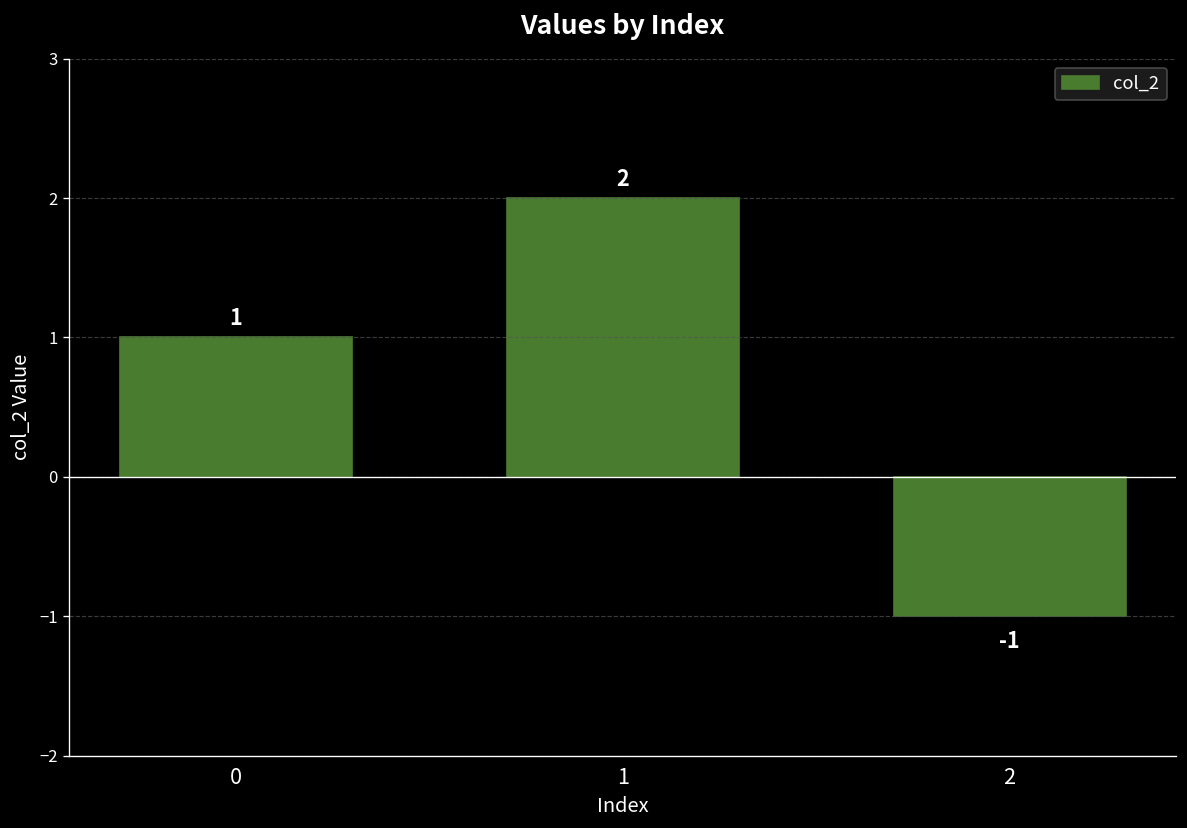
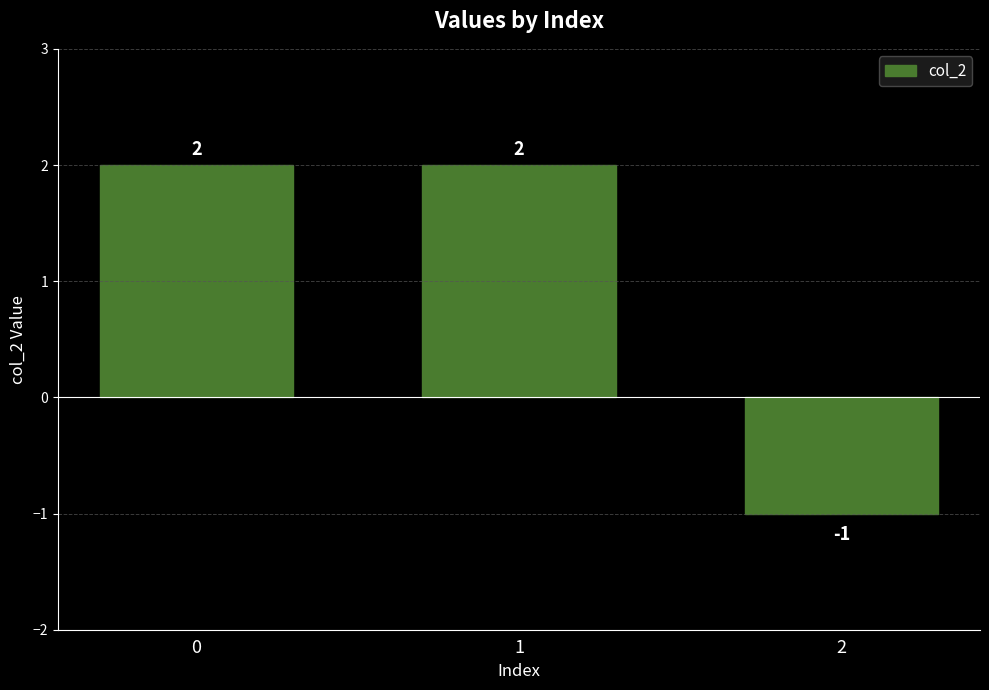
  {
-   "0": 1,
+   "0": 2,
    "1": 2,
    "2": -1
  }
